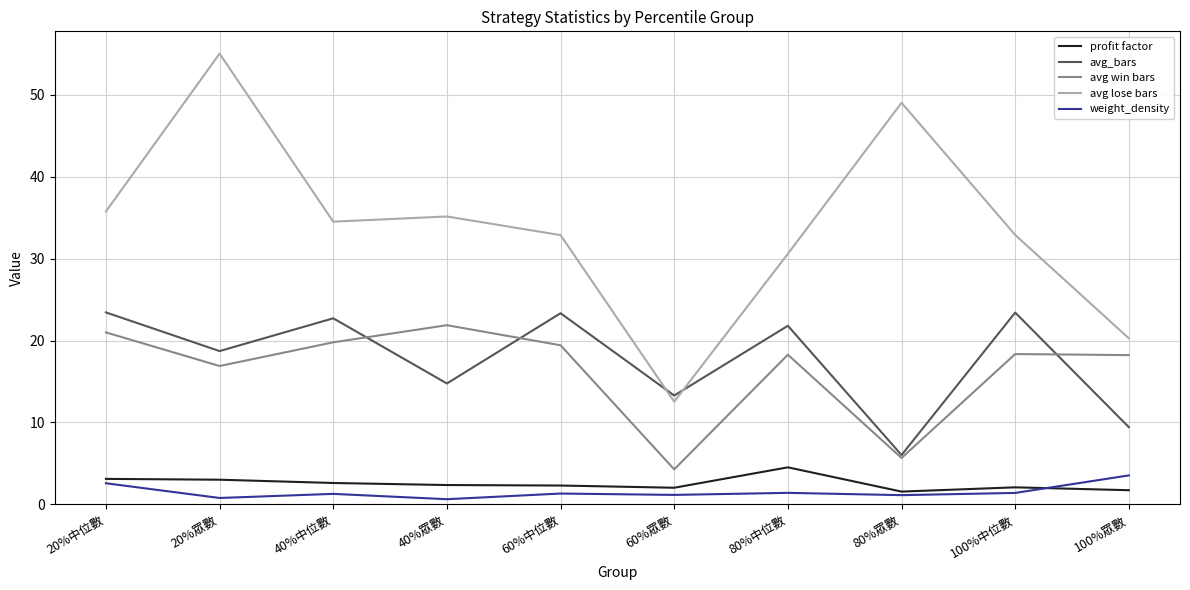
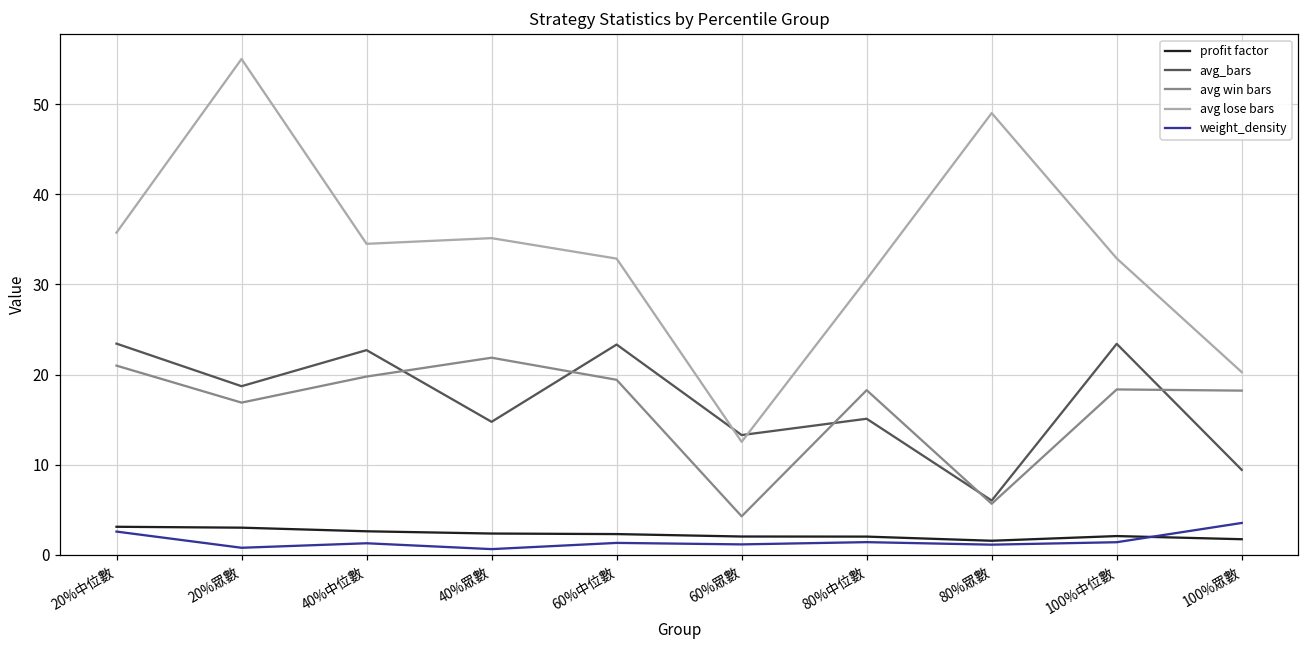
  {
    "profit factor": {
      "20%中位數": 3,
      "20%眾數": 3,
      "40%中位數": 3,
      "40%眾數": 2,
      "60%中位數": 2,
      "60%眾數": 2,
-     "80%中位數": 5,
+     "80%中位數": 2,
      "80%眾數": 2,
      "100%中位數": 2,
      "100%眾數": 2
    },
    "avg_bars": {
      "20%中位數": 23,
      "20%眾數": 19,
      "40%中位數": 23,
      "40%眾數": 15,
      "60%中位數": 23,
      "60%眾數": 13,
-     "80%中位數": 22,
+     "80%中位數": 15,
      "80%眾數": 6,
      "100%中位數": 23,
      "100%眾數": 9
    },
    "weight_density": {
      "20%中位數": 3,
      "20%眾數": 1,
      "40%中位數": 1,
      "40%眾數": 1,
      "60%中位數": 1,
      "60%眾數": 1,
      "80%中位數": 1,
      "80%眾數": 1,
      "100%中位數": 1,
      "100%眾數": 4
    }
  }
